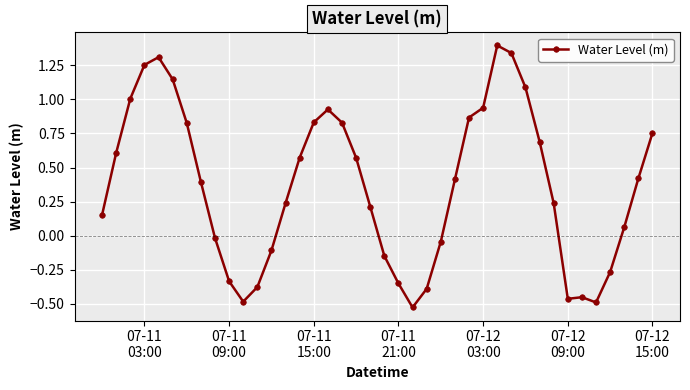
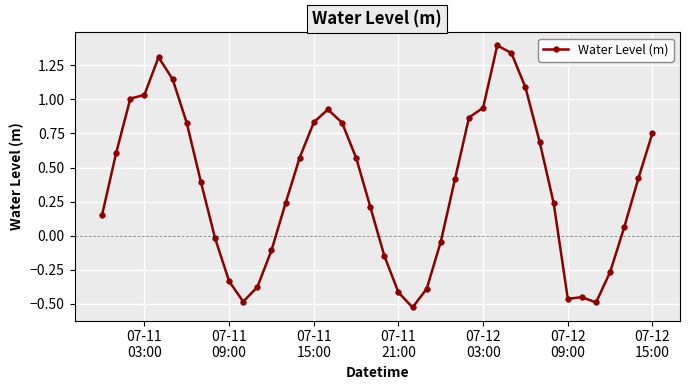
  {
-   "07-11 03:00": 1.25,
+   "07-11 03:00": 1.03,
    "07-11 09:00": -0.33,
    "07-11 15:00": 0.83,
-   "07-11 21:00": -0.35,
+   "07-11 21:00": -0.42,
    "07-12 03:00": 0.94,
    "07-12 09:00": -0.46,
    "07-12 15:00": 0.75
  }
